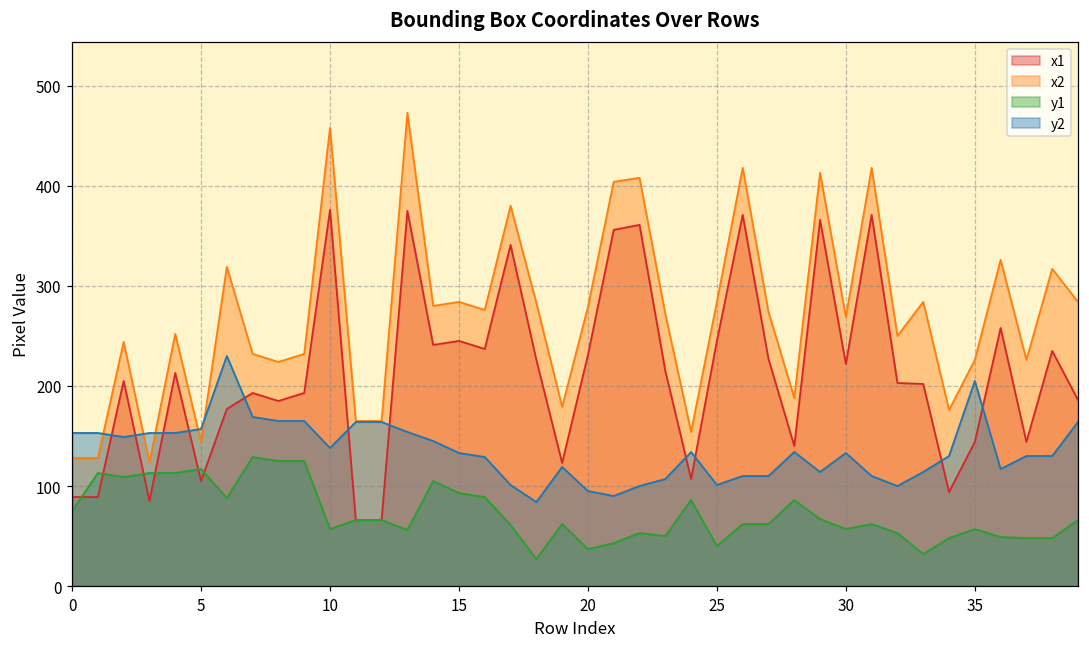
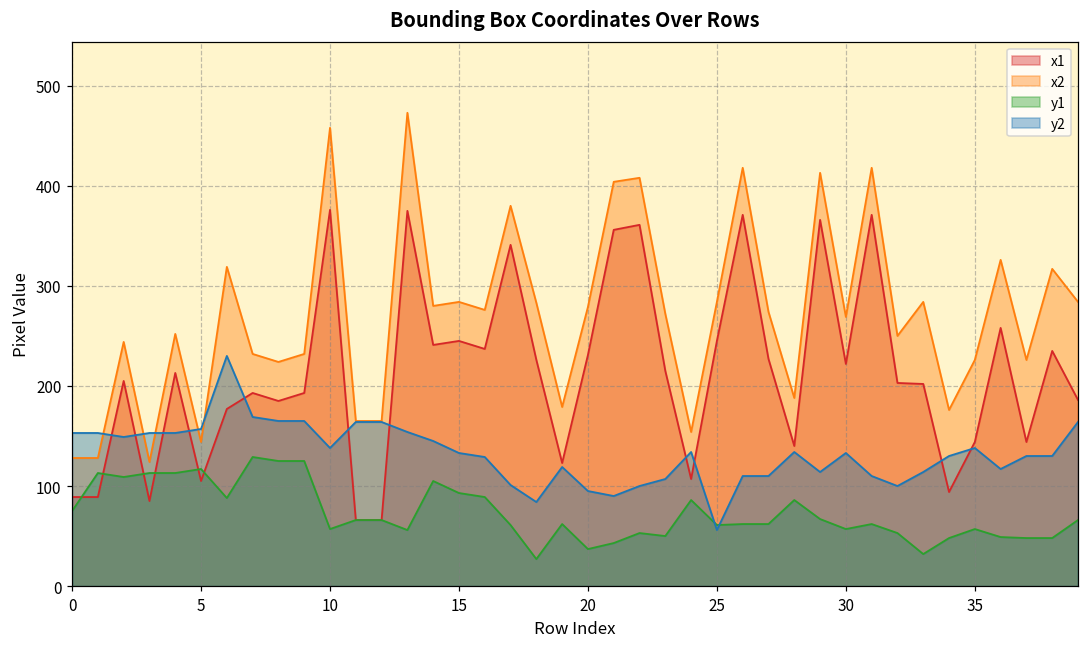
  {
    "y1": {
      "0": 80,
      "5": 120,
      "10": 60,
      "15": 90,
      "20": 40,
-     "25": 40,
+     "25": 60,
      "30": 60,
      "35": 60
    },
    "y2": {
      "0": 150,
      "5": 160,
      "10": 140,
      "15": 130,
      "20": 100,
-     "25": 100,
+     "25": 60,
      "30": 130,
-     "35": 210
+     "35": 140
    }
  }
